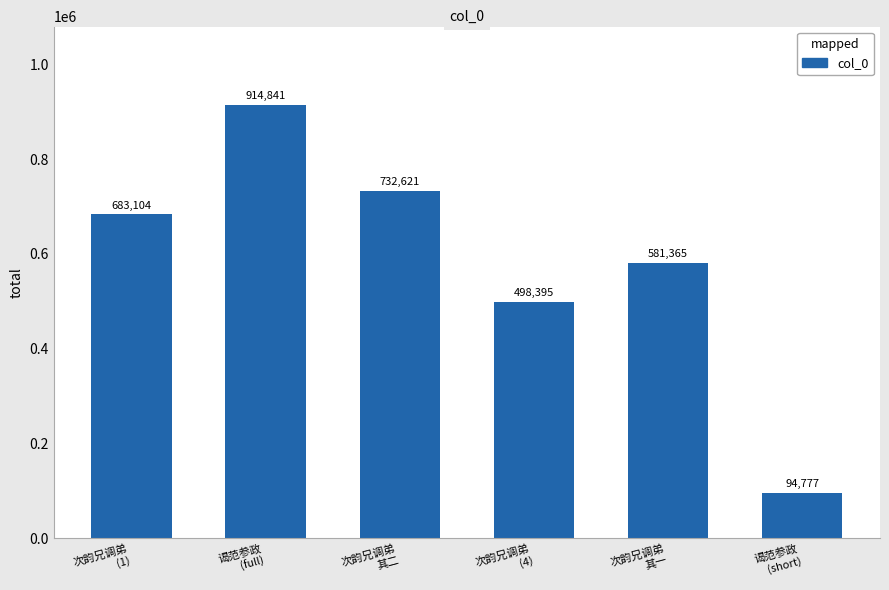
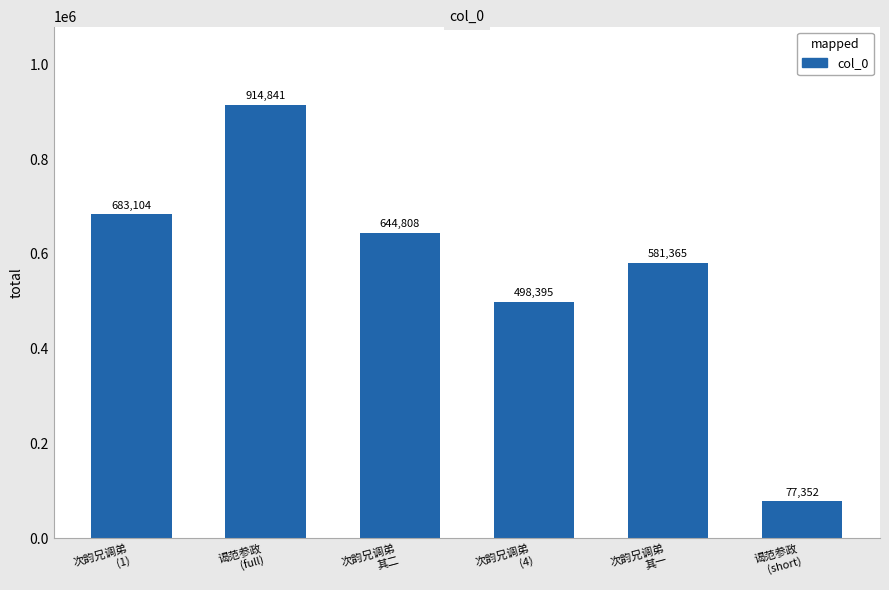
  {
    "次韵兄调弟 (1)": "683,104",
    "谒范参政 (full)": "914,841",
-   "次韵兄调弟 其二": "732,621",
+   "次韵兄调弟 其二": "644,808",
    "次韵兄调弟 (4)": "498,395",
    "次韵兄调弟 其一": "581,365",
-   "谒范参政 (short)": "94,777"
+   "谒范参政 (short)": "77,352"
  }
